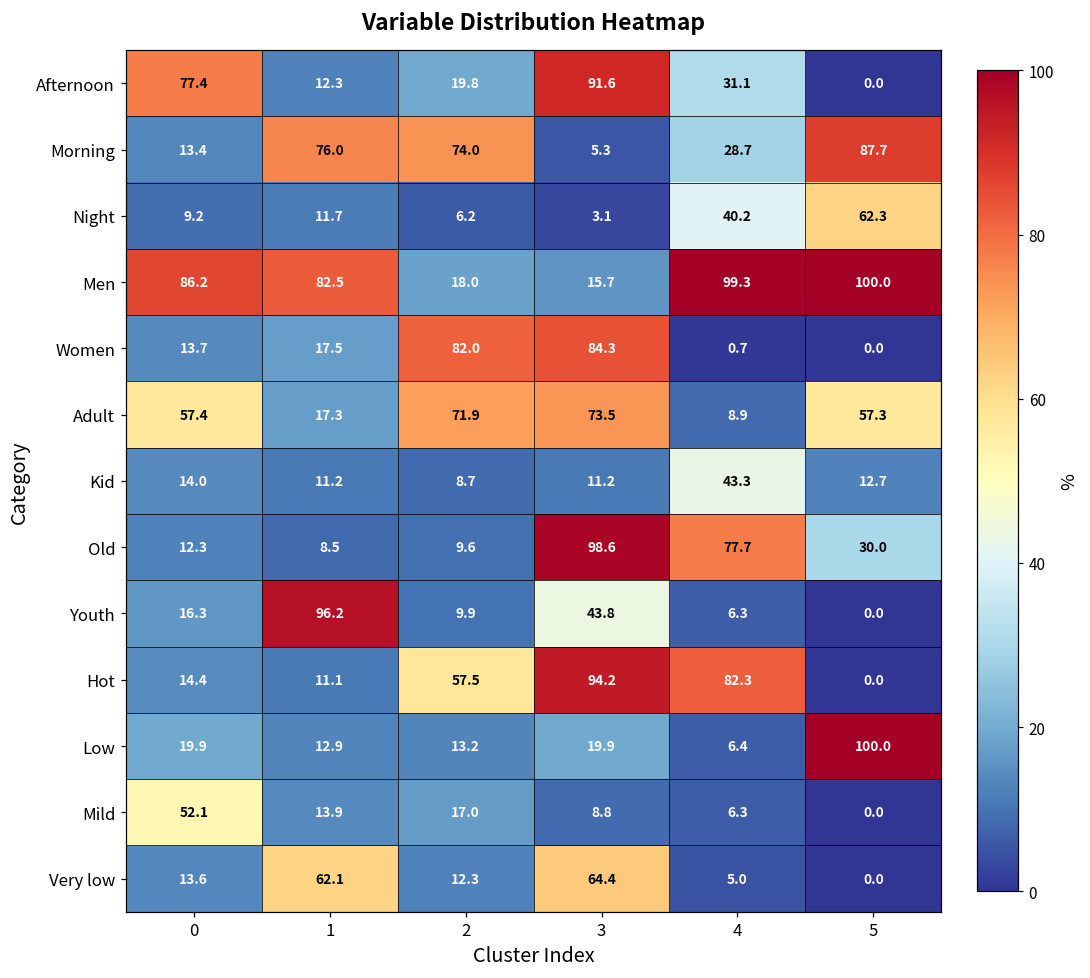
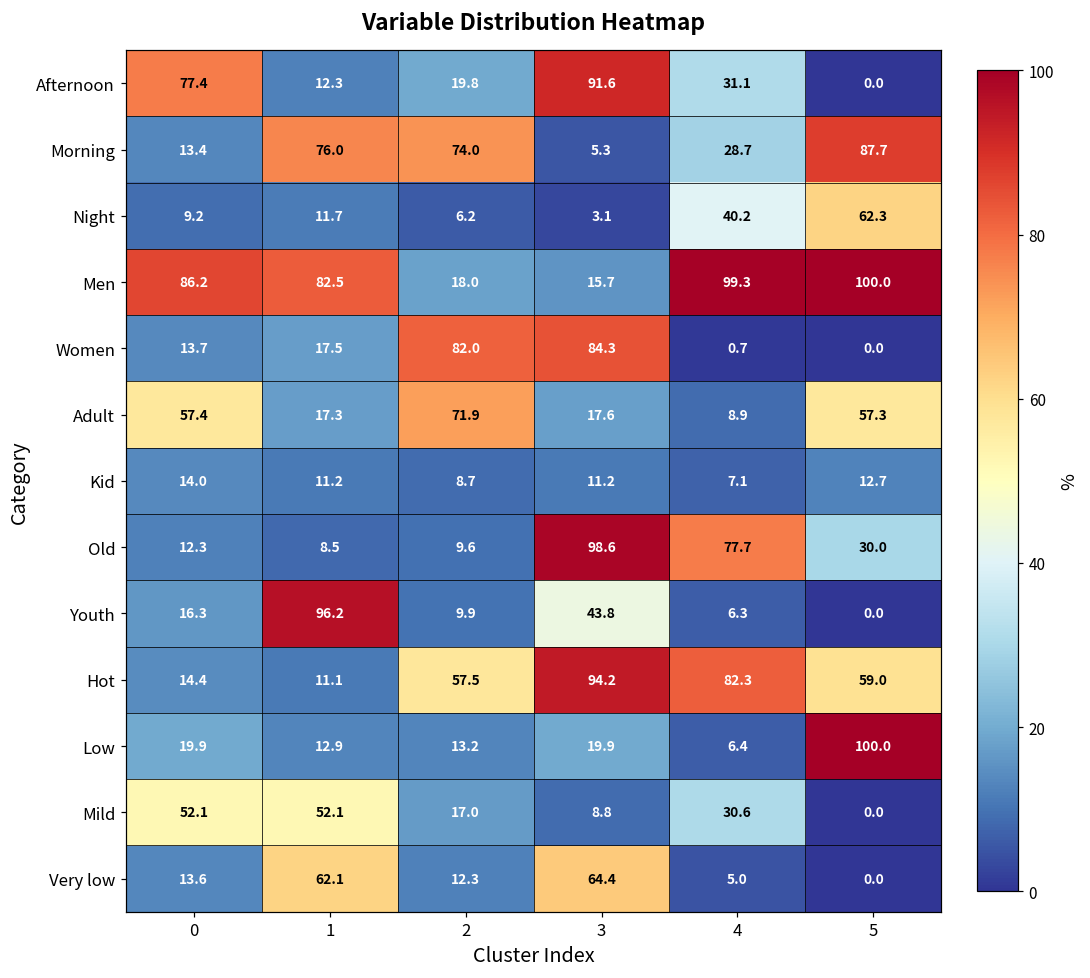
  {
    "Afternoon": {
      "0": 77.4,
      "1": 12.3,
      "2": 19.8,
      "3": 91.6,
      "4": 31.1,
      "5": 0.0
    },
    "Morning": {
      "0": 13.4,
      "1": 76.0,
      "2": 74.0,
      "3": 5.3,
      "4": 28.7,
      "5": 87.7
    },
    "Night": {
      "0": 9.2,
      "1": 11.7,
      "2": 6.2,
      "3": 3.1,
      "4": 40.2,
      "5": 62.3
    },
    "Men": {
      "0": 86.2,
      "1": 82.5,
      "2": 18.0,
      "3": 15.7,
      "4": 99.3,
      "5": 100.0
    },
    "Women": {
      "0": 13.7,
      "1": 17.5,
      "2": 82.0,
      "3": 84.3,
      "4": 0.7,
      "5": 0.0
    },
    "Adult": {
      "0": 57.4,
      "1": 17.3,
      "2": 71.9,
-     "3": 73.5,
+     "3": 17.6,
      "4": 8.9,
      "5": 57.3
    },
    "Kid": {
      "0": 14.0,
      "1": 11.2,
      "2": 8.7,
      "3": 11.2,
-     "4": 43.3,
+     "4": 7.1,
      "5": 12.7
    },
    "Old": {
      "0": 12.3,
      "1": 8.5,
      "2": 9.6,
      "3": 98.6,
      "4": 77.7,
      "5": 30.0
    },
    "Youth": {
      "0": 16.3,
      "1": 96.2,
      "2": 9.9,
      "3": 43.8,
      "4": 6.3,
      "5": 0.0
    },
    "Hot": {
      "0": 14.4,
      "1": 11.1,
      "2": 57.5,
      "3": 94.2,
      "4": 82.3,
-     "5": 0.0
+     "5": 59.0
    },
    "Low": {
      "0": 19.9,
      "1": 12.9,
      "2": 13.2,
      "3": 19.9,
      "4": 6.4,
      "5": 100.0
    },
    "Mild": {
      "0": 52.1,
-     "1": 13.9,
+     "1": 52.1,
      "2": 17.0,
      "3": 8.8,
-     "4": 6.3,
+     "4": 30.6,
      "5": 0.0
    },
    "Very low": {
      "0": 13.6,
      "1": 62.1,
      "2": 12.3,
      "3": 64.4,
      "4": 5.0,
      "5": 0.0
    }
  }
